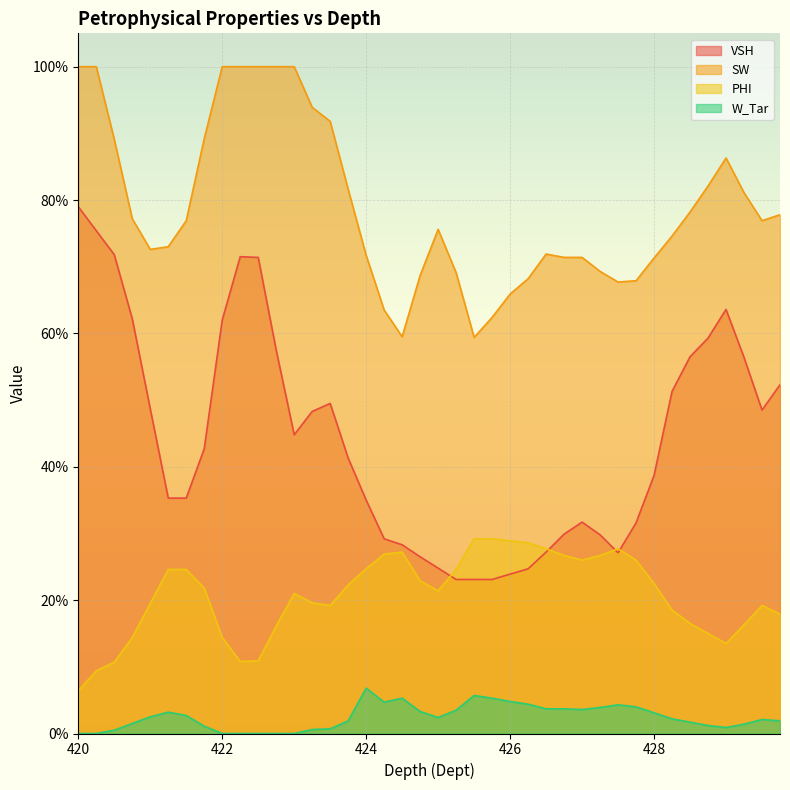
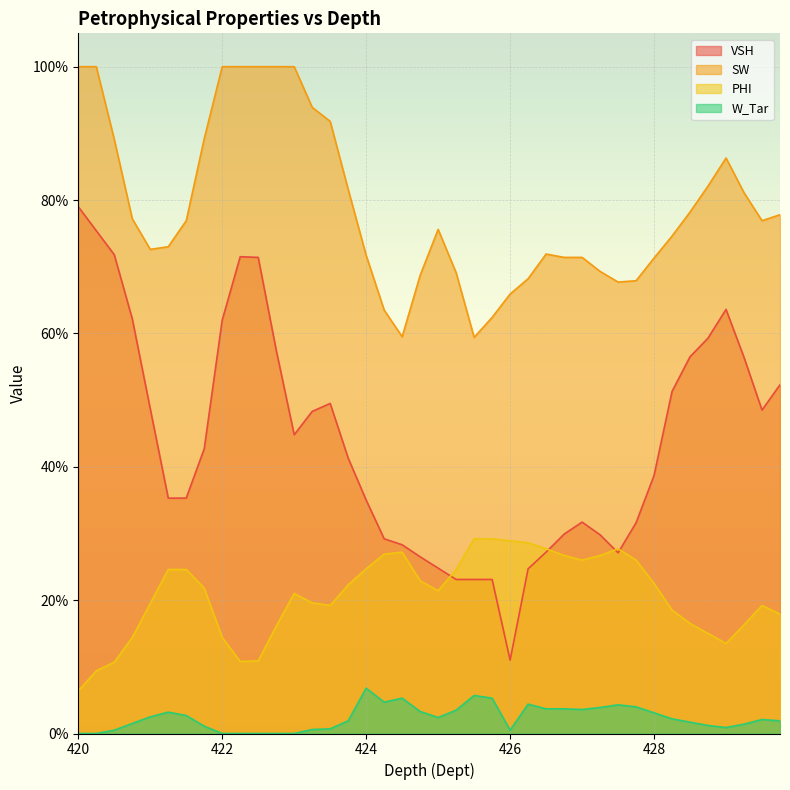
  {
    "VSH": {
      "420": "79%",
      "422": "62%",
      "424": "35%",
-     "426": "24%",
+     "426": "11%",
      "428": "39%"
    },
    "W_Tar": {
      "420": "0%",
      "422": "0%",
      "424": "7%",
-     "426": "5%",
+     "426": "1%",
      "428": "3%"
    }
  }
